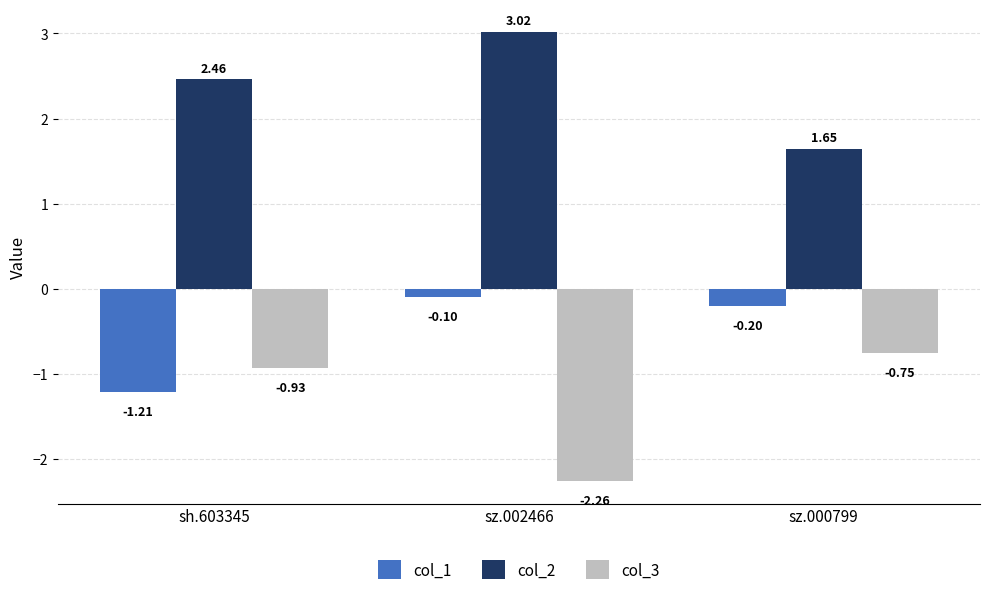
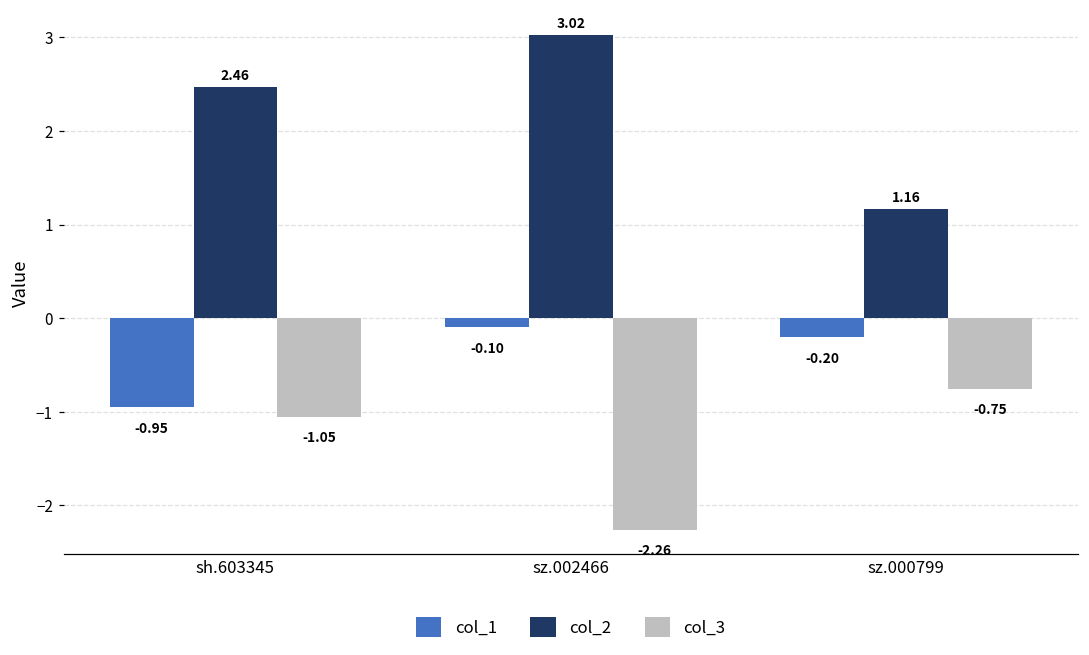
  {
    "col_1": {
-     "sh.603345": -1.21,
+     "sh.603345": -0.95,
      "sz.002466": -0.10,
      "sz.000799": -0.20
    },
    "col_2": {
      "sh.603345": 2.46,
      "sz.002466": 3.02,
-     "sz.000799": 1.65
+     "sz.000799": 1.16
    },
    "col_3": {
-     "sh.603345": -0.93,
+     "sh.603345": -1.05,
      "sz.002466": -2.26,
      "sz.000799": -0.75
    }
  }
